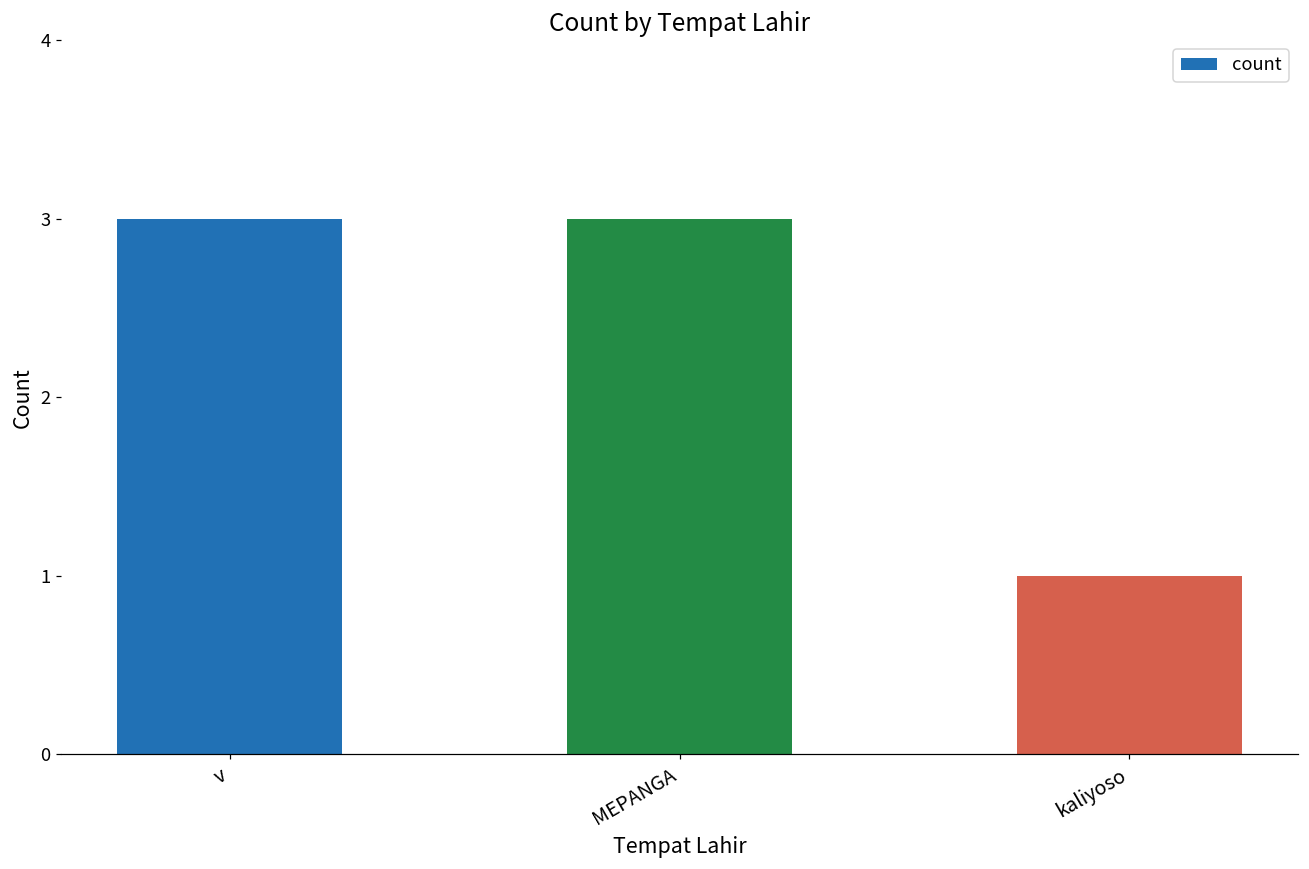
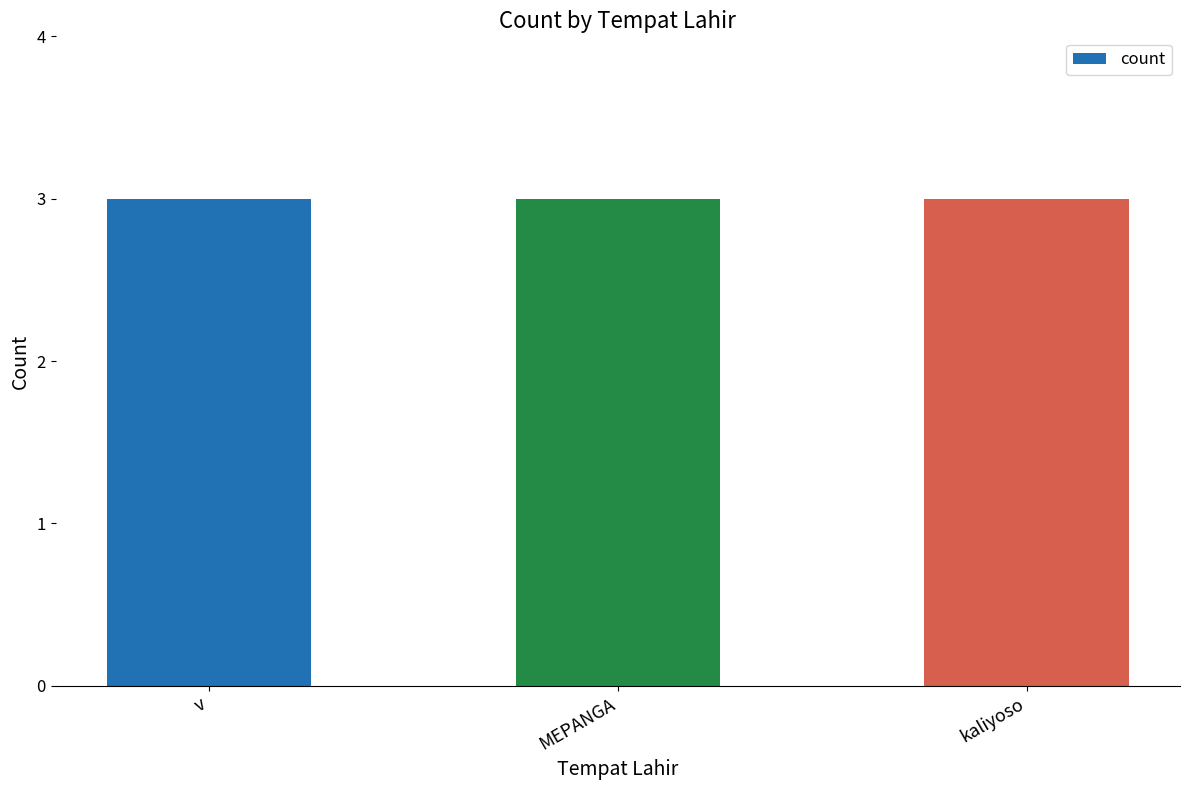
  {
    "v": 3,
    "MEPANGA": 3,
-   "kaliyoso": 1
+   "kaliyoso": 3
  }
